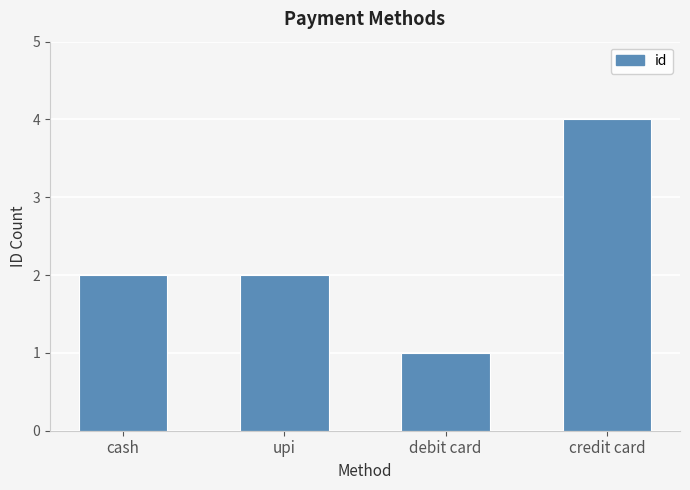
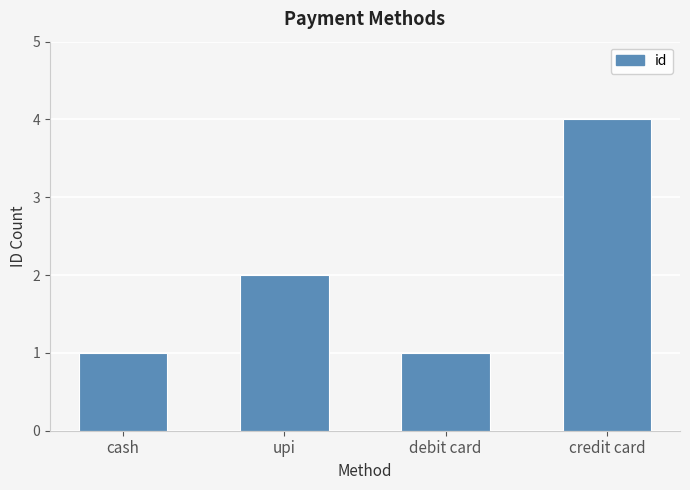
  {
-   "cash": 2,
+   "cash": 1,
    "upi": 2,
    "debit card": 1,
    "credit card": 4
  }
